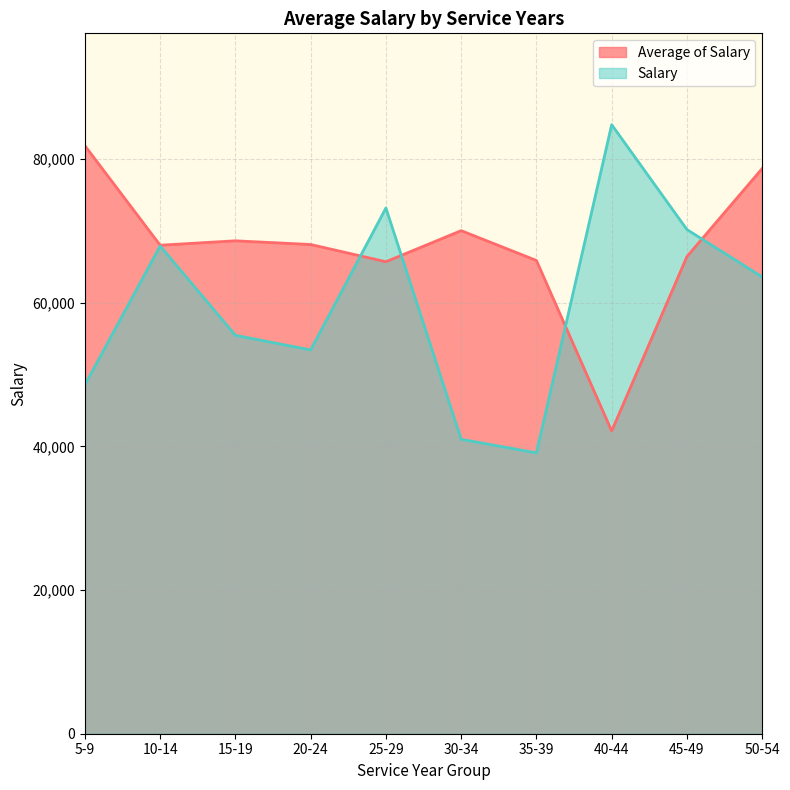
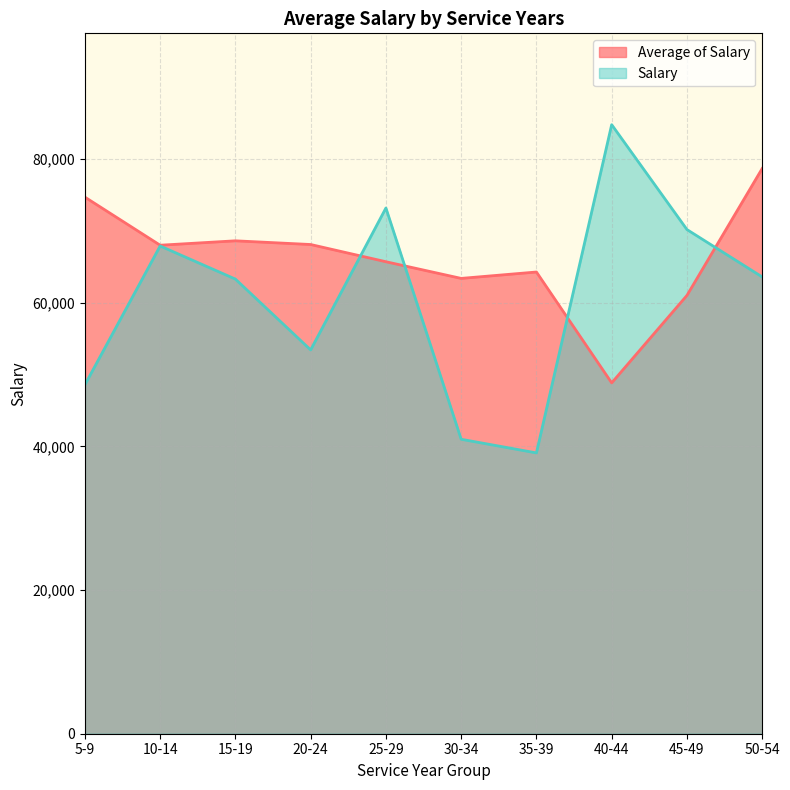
  {
    "Average of Salary": {
-     "5-9": "82,000",
+     "5-9": "75,000",
      "15-19": "69,000",
      "20-24": "68,000",
      "25-29": "66,000",
-     "30-34": "70,000",
-     "35-39": "66,000",
-     "40-44": "42,000",
-     "45-49": "66,000",
+     "30-34": "63,000",
+     "35-39": "64,000",
+     "40-44": "49,000",
+     "45-49": "61,000",
      "50-54": "79,000"
    },
    "Salary": {
      "5-9": "49,000",
-     "15-19": "55,000",
+     "15-19": "63,000",
      "20-24": "53,000",
      "25-29": "73,000",
      "30-34": "41,000",
      "35-39": "39,000",
      "40-44": "85,000",
      "45-49": "70,000",
      "50-54": "64,000"
    }
  }
